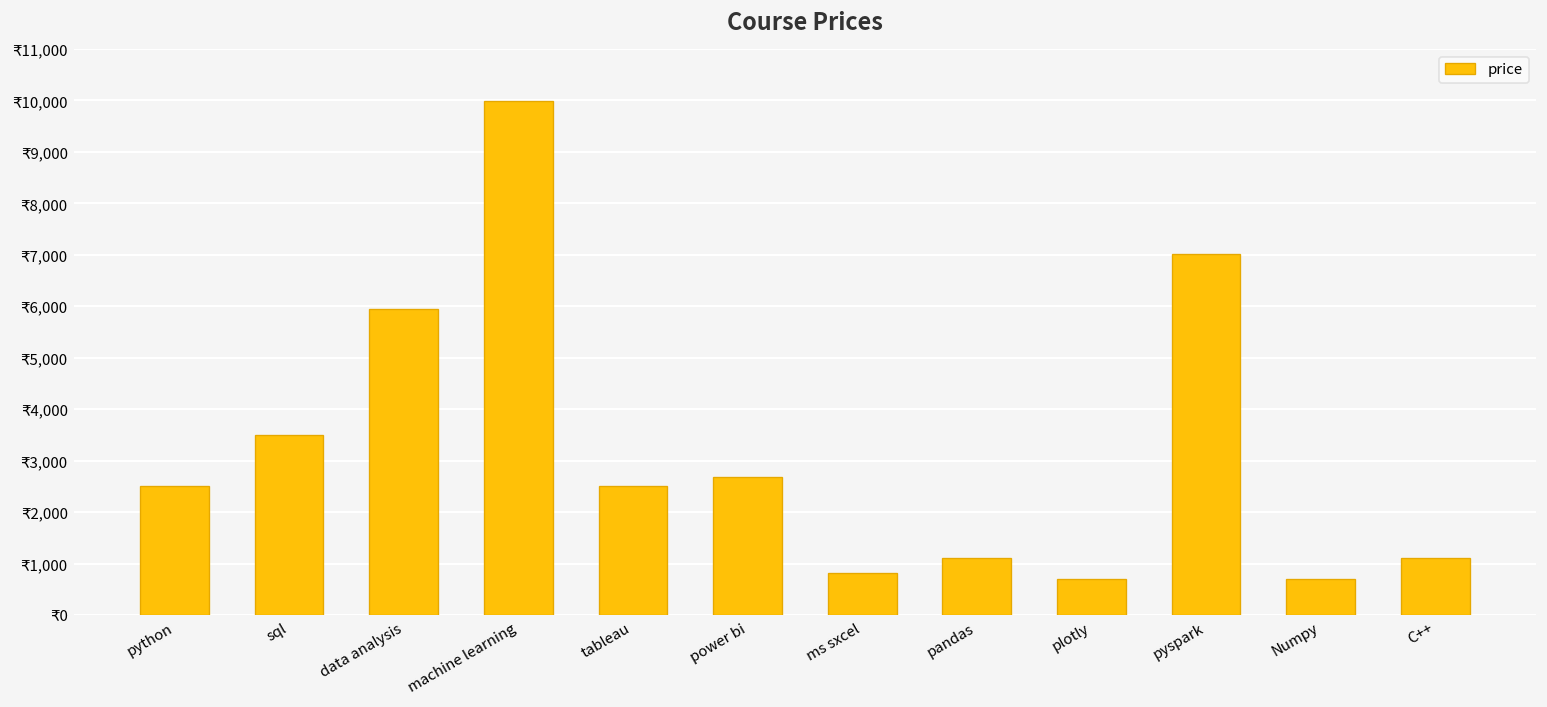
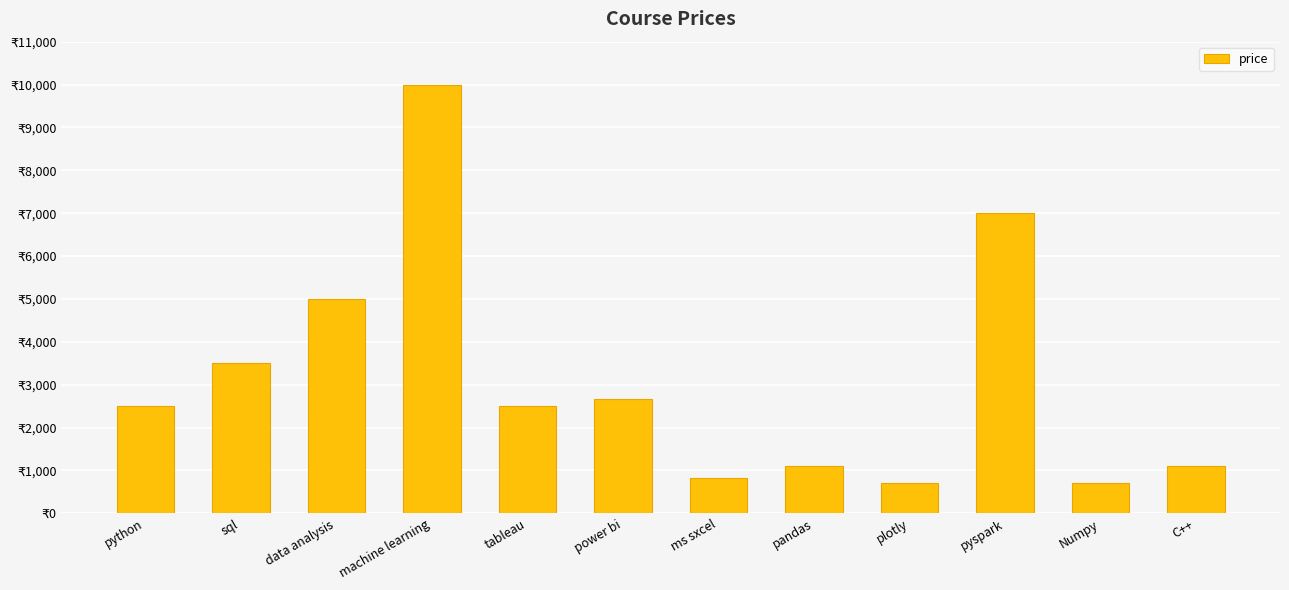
  {
    "python": "₹2,500",
    "sql": "₹3,500",
-   "data analysis": "₹5,900",
+   "data analysis": "₹5,000",
    "machine learning": "₹10,000",
    "tableau": "₹2,500",
    "power bi": "₹2,700",
    "ms sxcel": "₹800",
    "pandas": "₹1,100",
    "plotly": "₹700",
    "pyspark": "₹7,000",
    "Numpy": "₹700",
    "C++": "₹1,100"
  }
